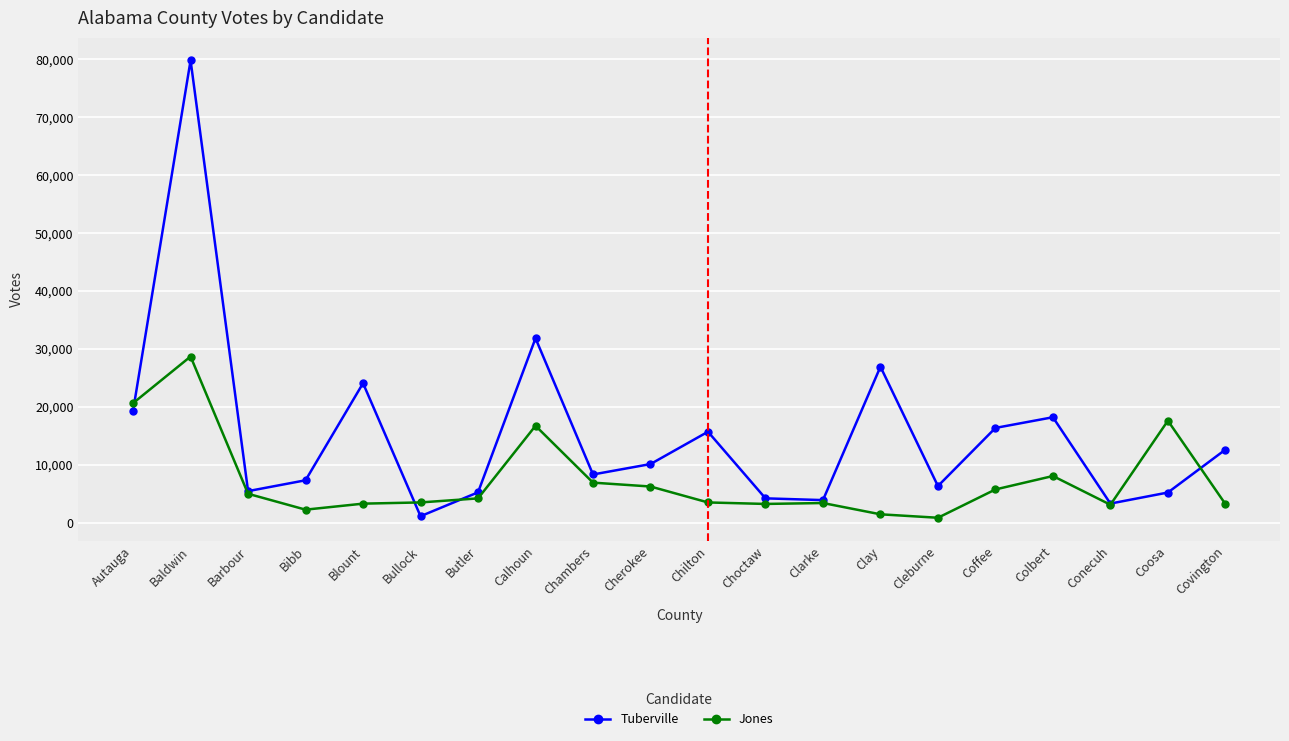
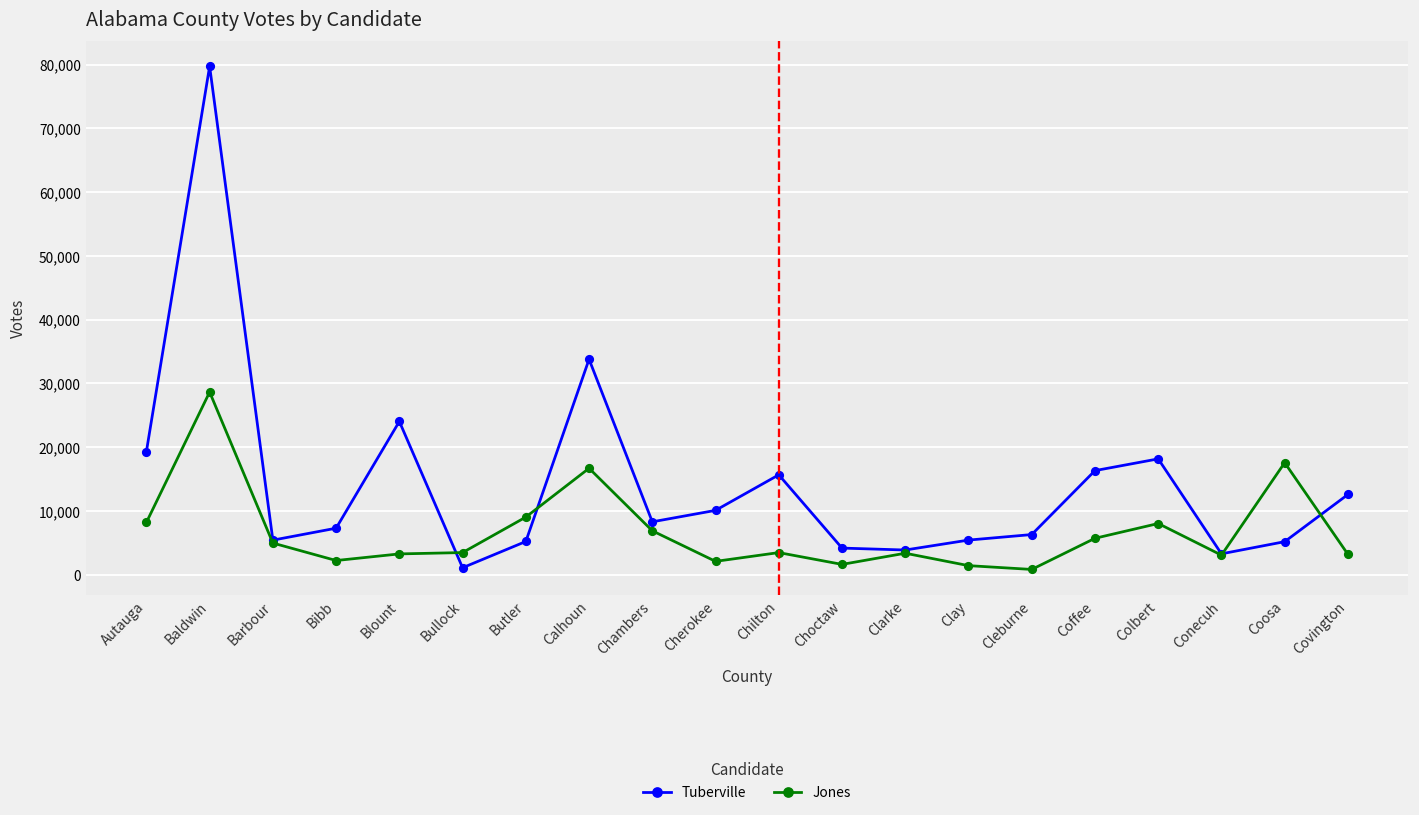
  {
    "Tuberville": {
      "Autauga": "19,000",
      "Baldwin": "80,000",
      "Barbour": "5,000",
      "Bibb": "7,000",
      "Blount": "24,000",
      "Bullock": "1,000",
      "Butler": "5,000",
-     "Calhoun": "32,000",
+     "Calhoun": "34,000",
      "Chambers": "8,000",
      "Cherokee": "10,000",
      "Chilton": "16,000",
      "Choctaw": "4,000",
      "Clarke": "4,000",
-     "Clay": "27,000",
+     "Clay": "5,000",
      "Cleburne": "6,000",
      "Coffee": "16,000",
      "Colbert": "18,000",
      "Coosa": "5,000",
      "Covington": "13,000"
    },
    "Jones": {
-     "Autauga": "21,000",
+     "Autauga": "8,000",
      "Baldwin": "29,000",
      "Barbour": "5,000",
      "Bibb": "2,000",
      "Blount": "3,000",
      "Bullock": "3,000",
-     "Butler": "4,000",
+     "Butler": "9,000",
      "Calhoun": "17,000",
      "Chambers": "7,000",
-     "Cherokee": "6,000",
+     "Cherokee": "2,000",
      "Chilton": "3,000",
-     "Choctaw": "3,000",
+     "Choctaw": "2,000",
      "Clarke": "3,000",
      "Clay": "1,000",
      "Cleburne": "1,000",
      "Coffee": "6,000",
      "Colbert": "8,000",
      "Coosa": "18,000",
      "Covington": "3,000"
    }
  }
